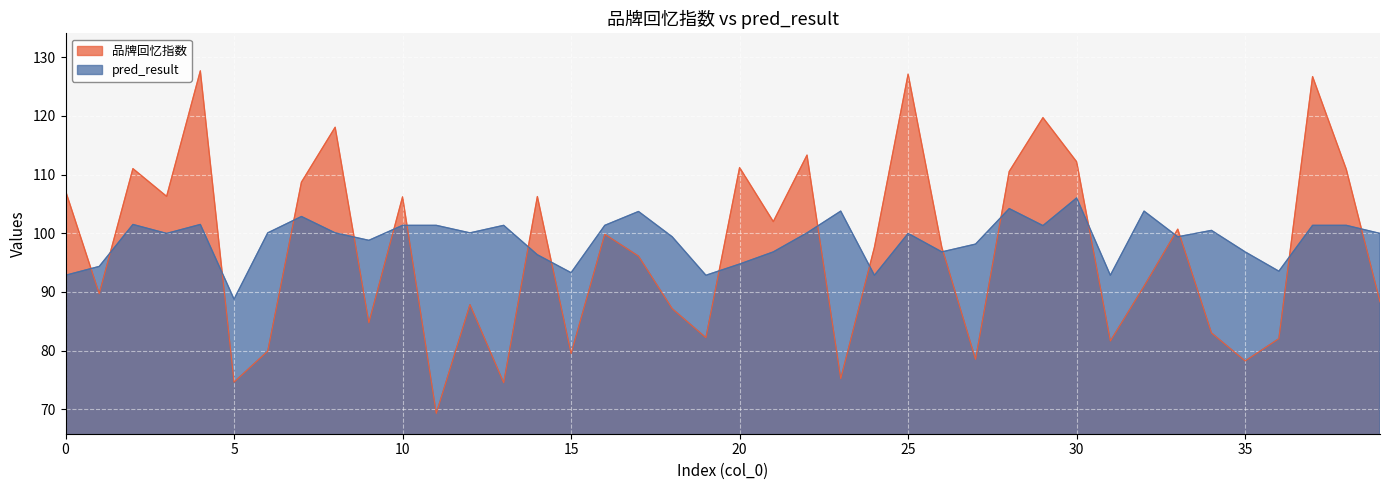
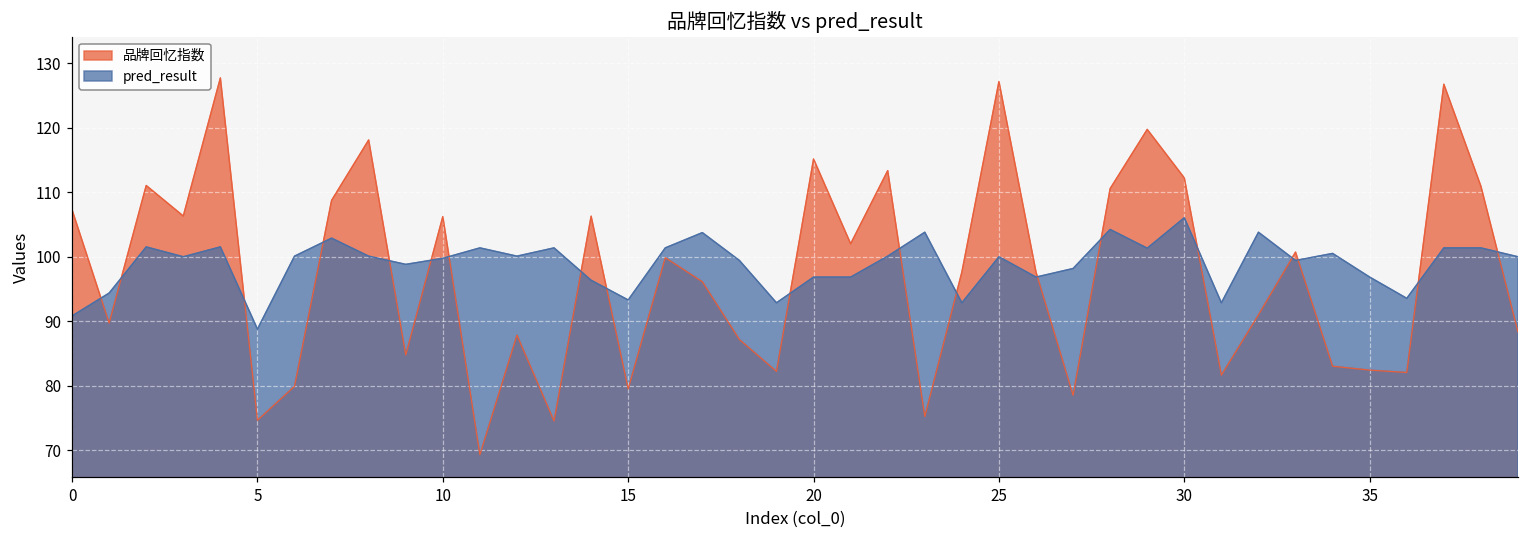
  {
    "品牌回忆指数": {
      "0": 107,
      "5": 75,
      "10": 106,
      "15": 79,
-     "20": 111,
+     "20": 115,
      "25": 127,
      "30": 112,
-     "35": 78
+     "35": 82
    },
    "pred_result": {
-     "0": 93,
+     "0": 91,
      "5": 89,
-     "10": 101,
+     "10": 100,
      "15": 93,
-     "20": 95,
+     "20": 97,
      "25": 100,
      "30": 106,
      "35": 97
    }
  }
